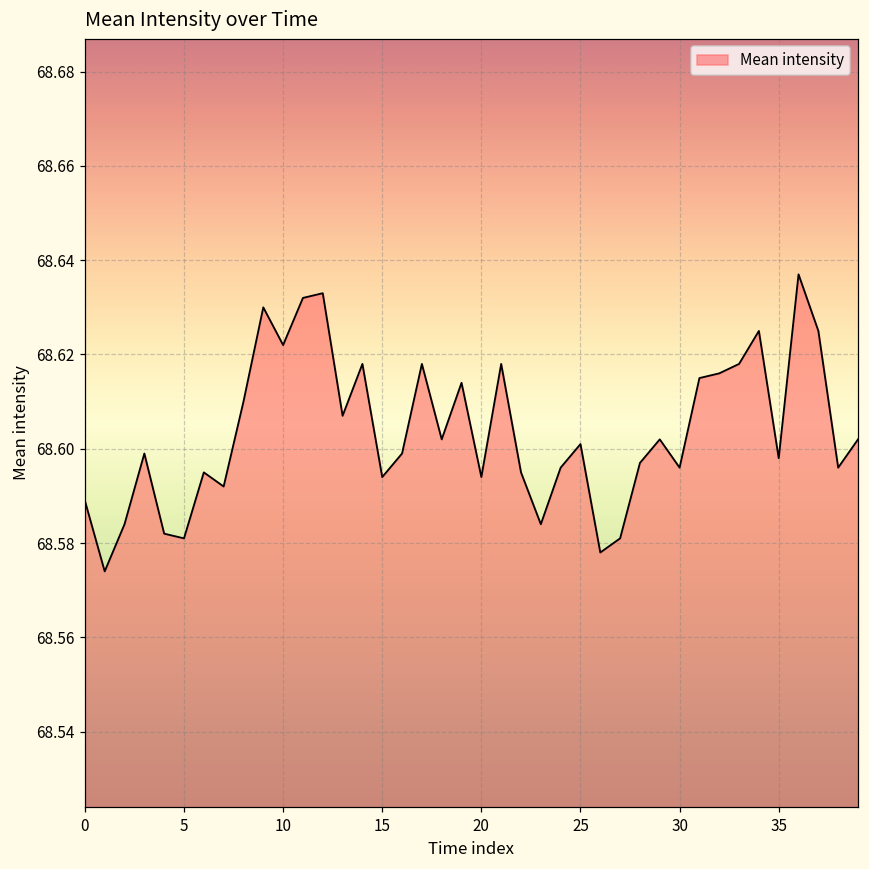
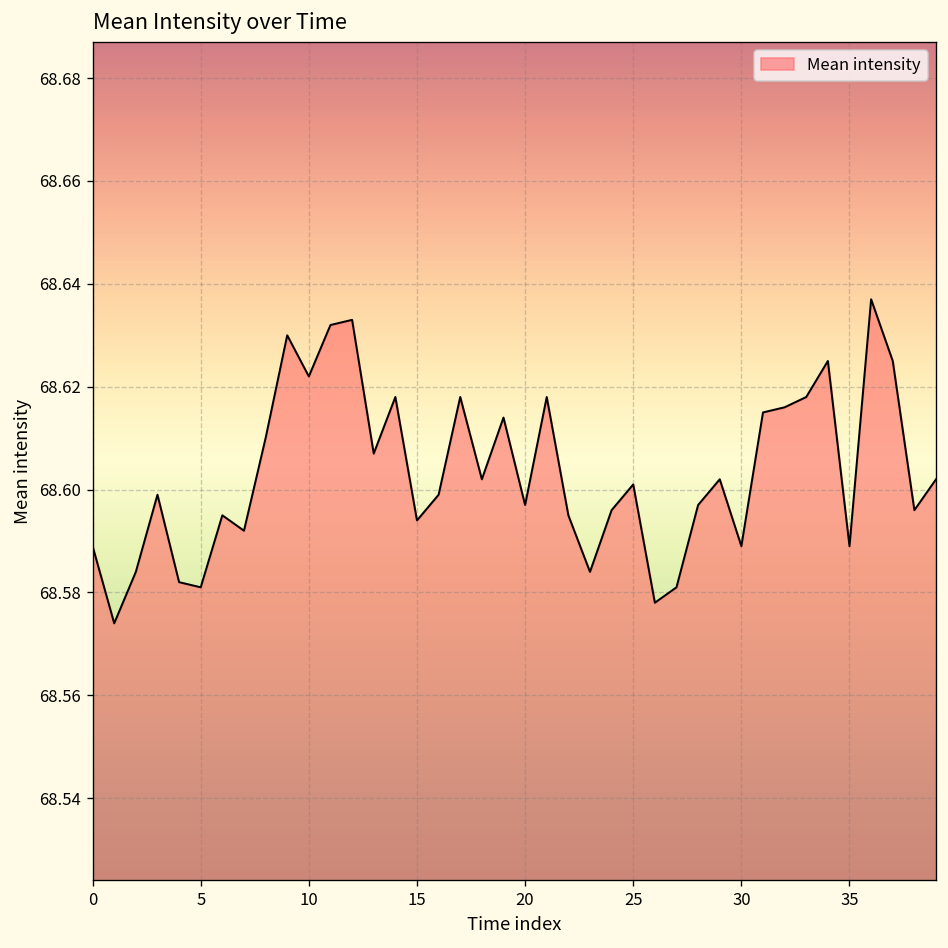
  {
    "0": 68.589,
    "5": 68.581,
    "10": 68.622,
    "15": 68.594,
-   "20": 68.594,
+   "20": 68.597,
    "25": 68.601,
-   "30": 68.596,
-   "35": 68.598
+   "30": 68.589,
+   "35": 68.589
  }
